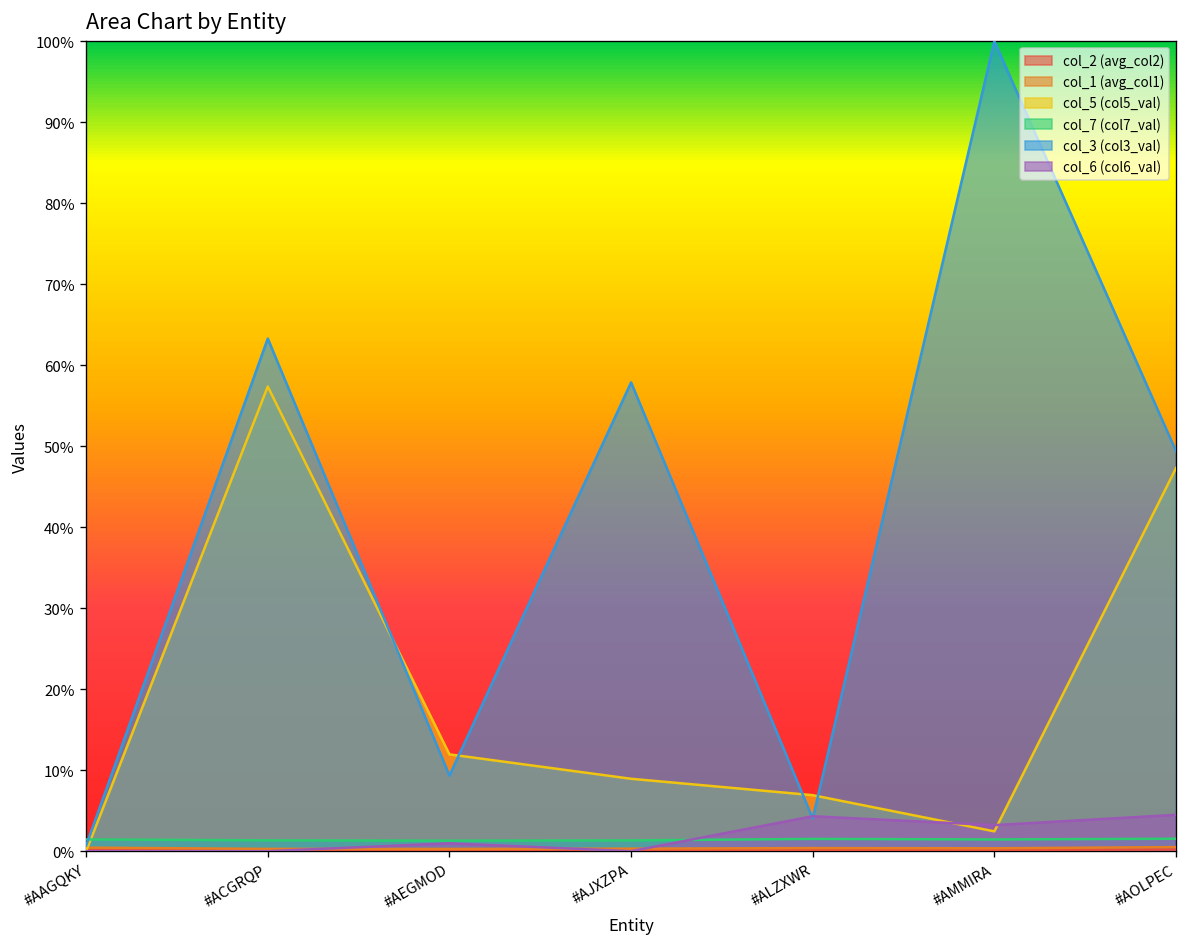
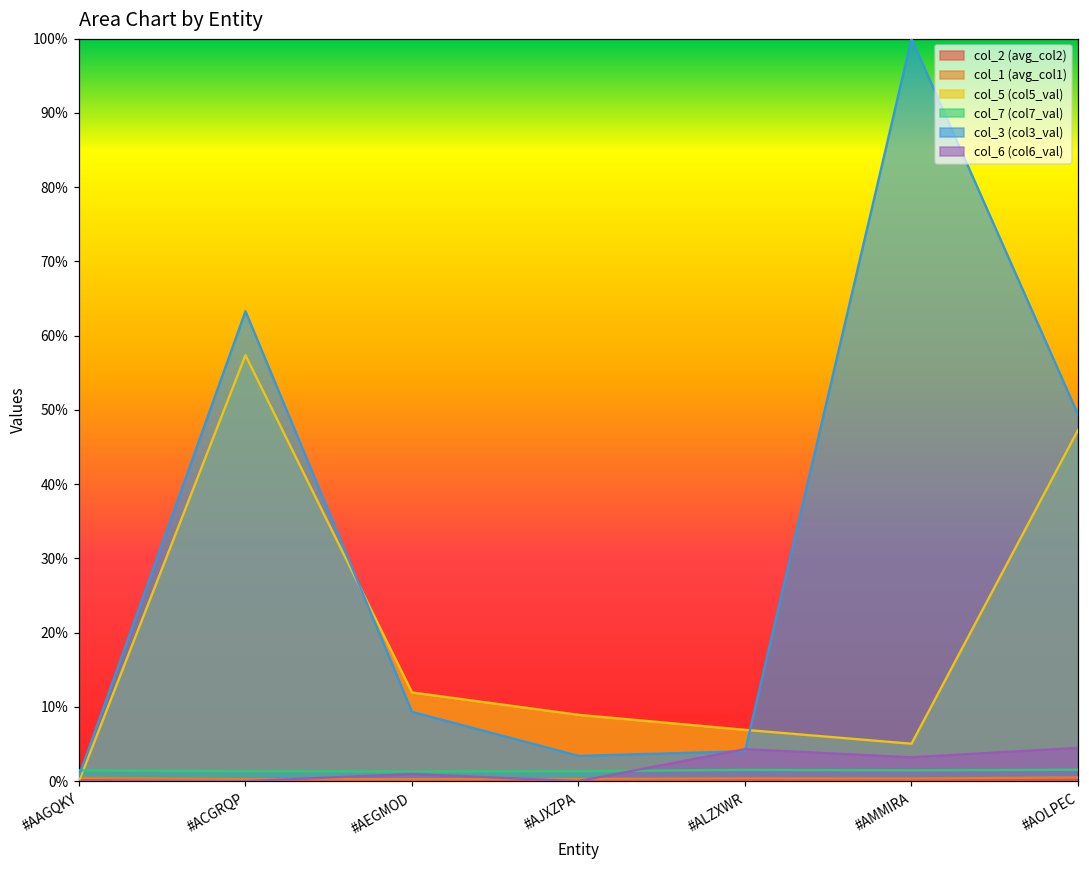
  {
    "col_5 (col5_val)": {
      "#ACGRQP": "57%",
      "#AEGMOD": "12%",
      "#AJXZPA": "9%",
      "#ALZXWR": "7%",
-     "#AMMIRA": "2%",
+     "#AMMIRA": "5%",
      "#AOLPEC": "47%"
    },
    "col_7 (col7_val)": {
      "#AAGQKY": "1%",
      "#ACGRQP": "1%",
      "#AJXZPA": "1%",
      "#ALZXWR": "2%",
      "#AMMIRA": "1%",
      "#AOLPEC": "2%"
    },
    "col_3 (col3_val)": {
      "#ACGRQP": "63%",
      "#AEGMOD": "9%",
-     "#AJXZPA": "58%",
+     "#AJXZPA": "3%",
      "#AMMIRA": "100%",
      "#AOLPEC": "49%"
    },
    "col_6 (col6_val)": {
      "#AMMIRA": "3%",
      "#AOLPEC": "4%"
    }
  }
